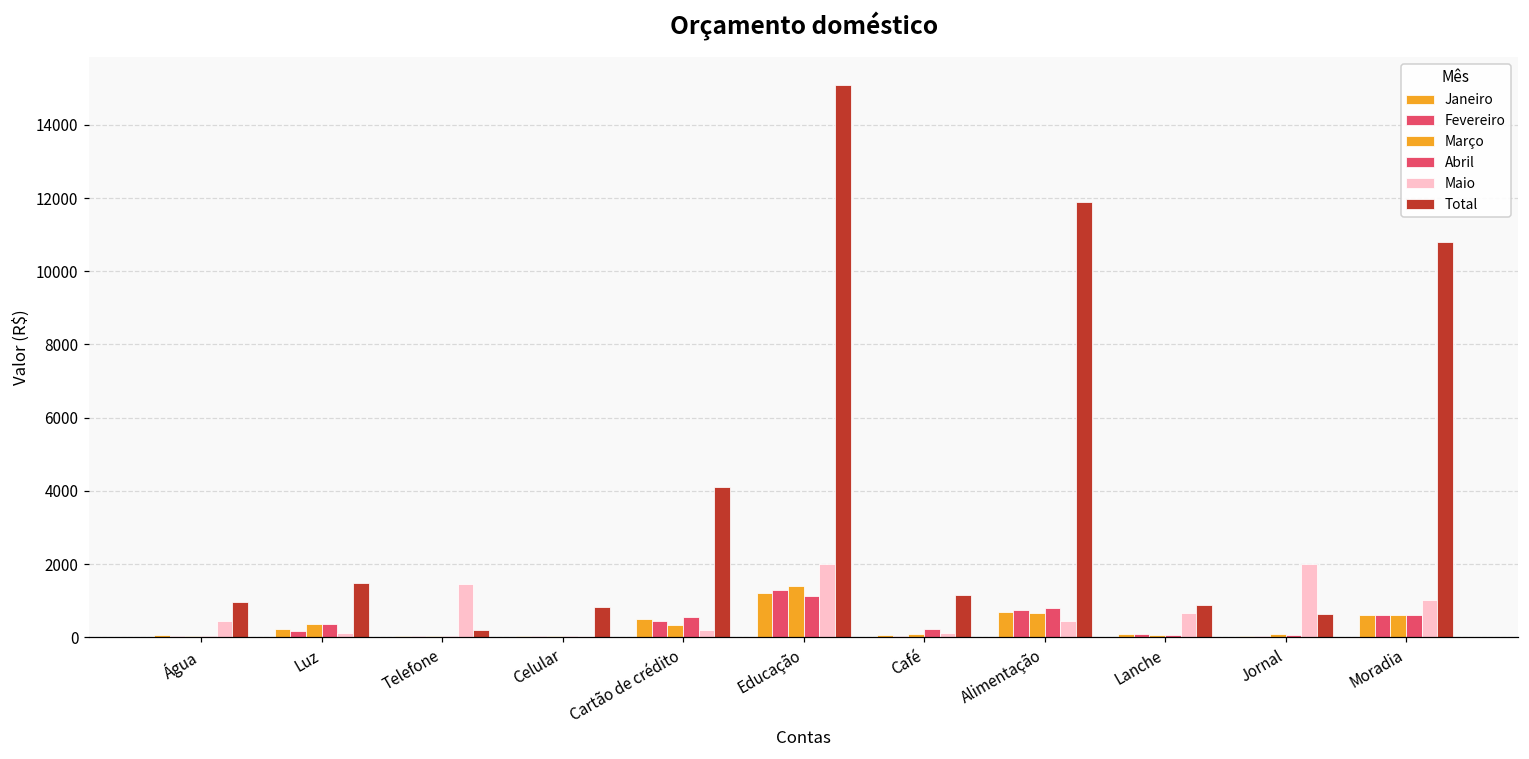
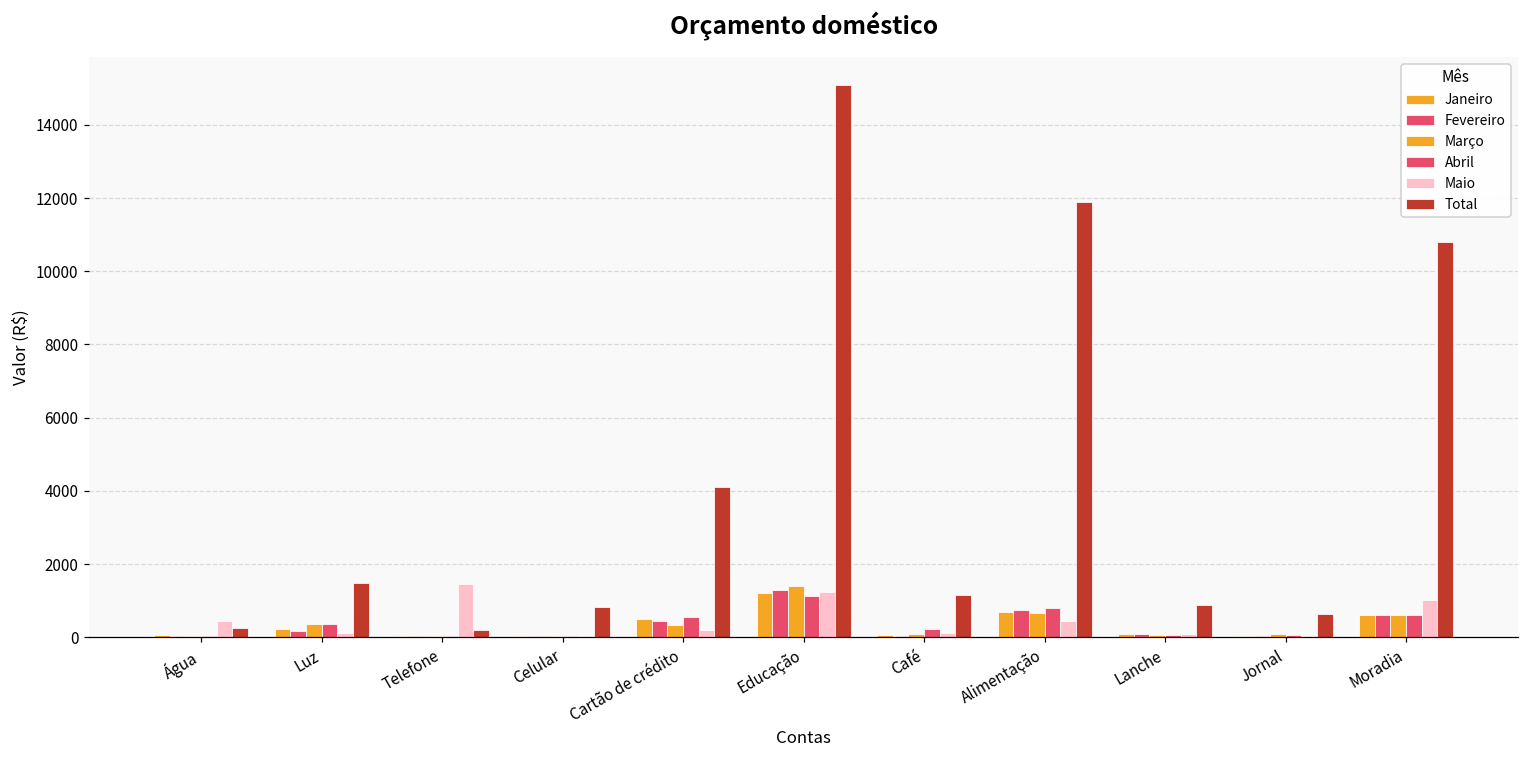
  {
    "Maio": {
      "Água": 500,
      "Luz": 100,
      "Telefone": 1500,
      "Cartão de crédito": 200,
-     "Educação": 2000,
+     "Educação": 1200,
      "Café": 100,
      "Alimentação": 400,
-     "Lanche": 700,
-     "Jornal": 2000,
+     "Lanche": 100,
+     "Jornal": 0,
      "Moradia": 1000
    },
    "Total": {
-     "Água": 1000,
+     "Água": 200,
      "Luz": 1500,
      "Telefone": 200,
      "Celular": 800,
      "Cartão de crédito": 4100,
      "Educação": 15100,
      "Café": 1200,
      "Alimentação": 11900,
      "Lanche": 900,
      "Jornal": 600,
      "Moradia": 10800
    }
  }
